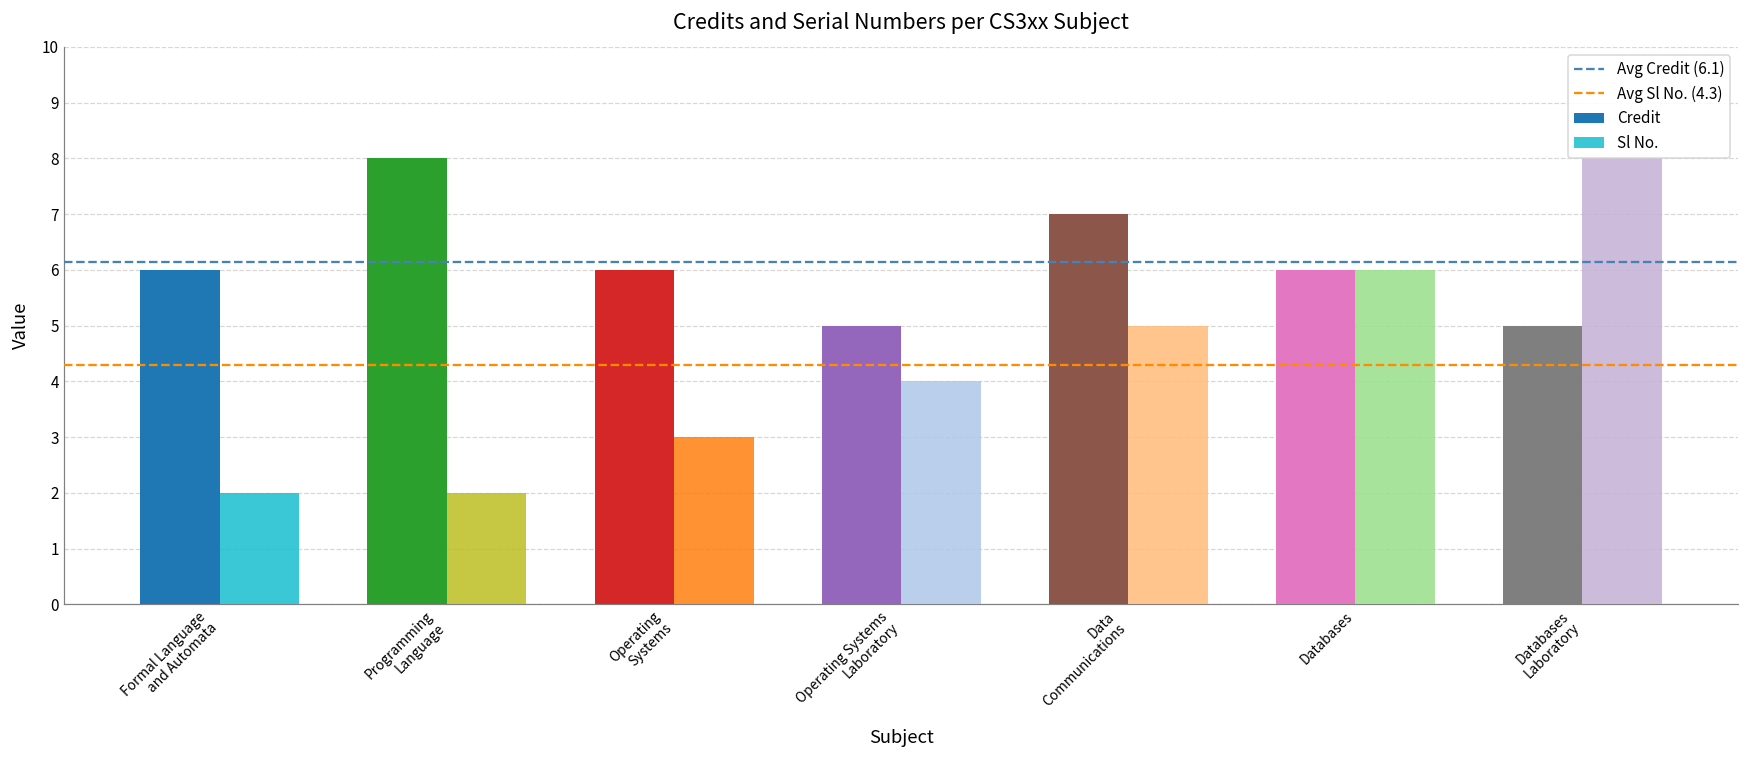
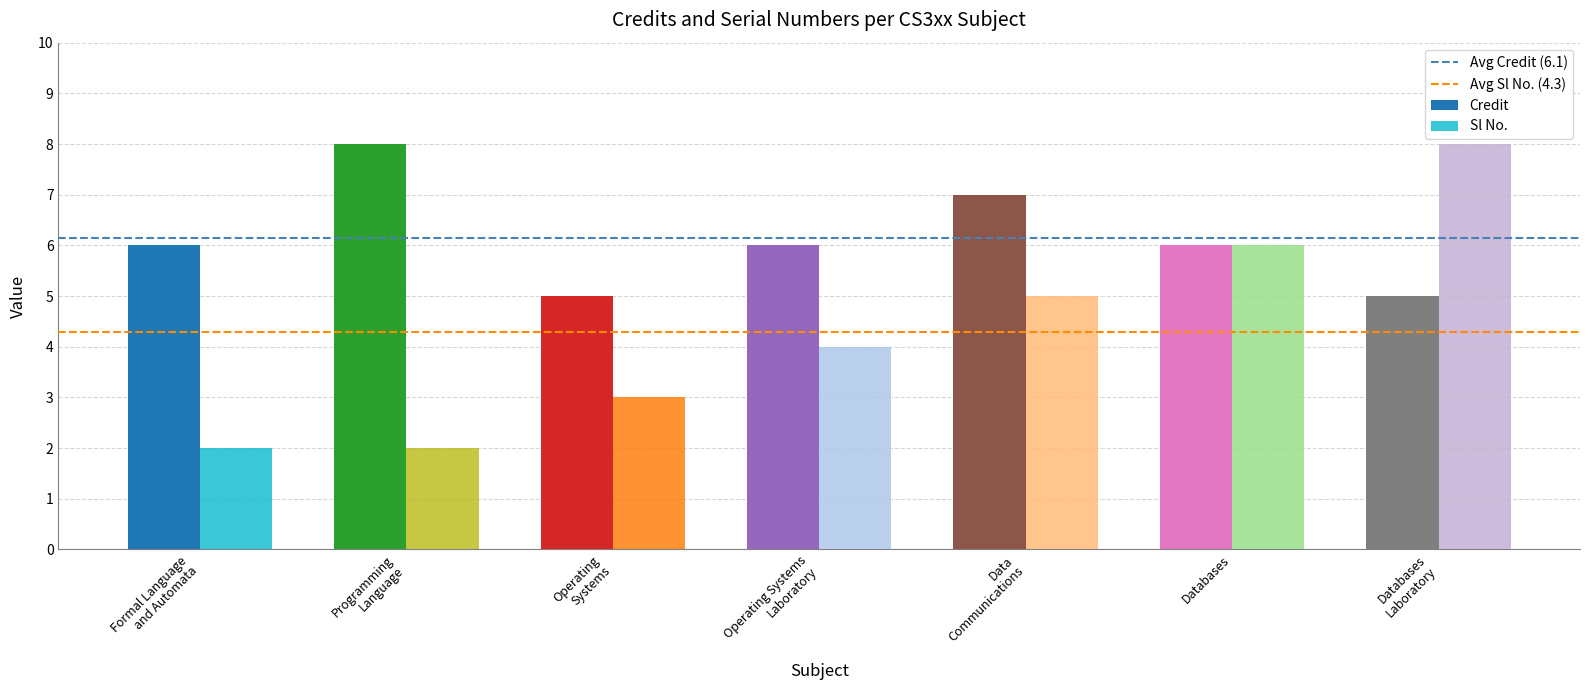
  {
    "Credit": {
      "Formal Language and Automata": 6,
      "Programming Language": 8,
-     "Operating Systems": 6,
-     "Operating Systems Laboratory": 5,
+     "Operating Systems": 5,
+     "Operating Systems Laboratory": 6,
      "Data Communications": 7,
      "Databases": 6,
      "Databases Laboratory": 5
    },
    "Sl No.": {
      "Formal Language and Automata": 2,
      "Programming Language": 2,
      "Operating Systems": 3,
      "Operating Systems Laboratory": 4,
      "Data Communications": 5,
      "Databases": 6,
      "Databases Laboratory": 8
    }
  }
